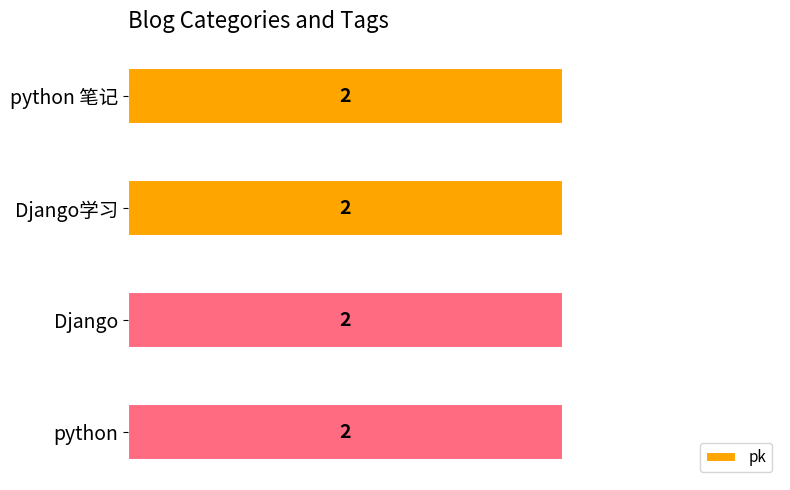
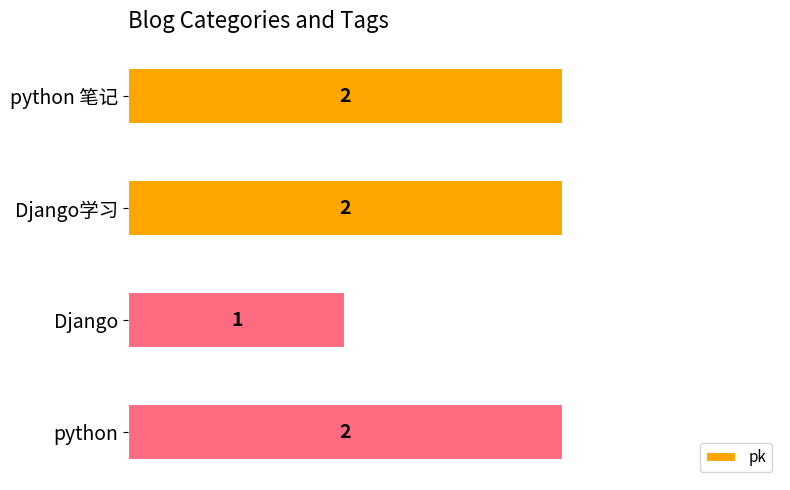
  {
    "python 笔记": 2,
    "Django学习": 2,
-   "Django": 2,
+   "Django": 1,
    "python": 2
  }
